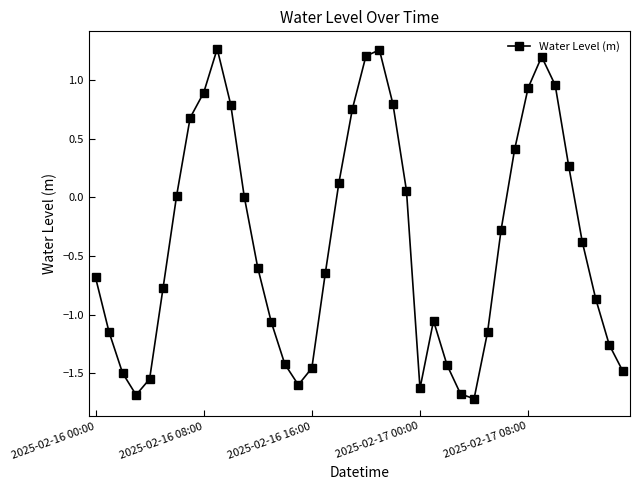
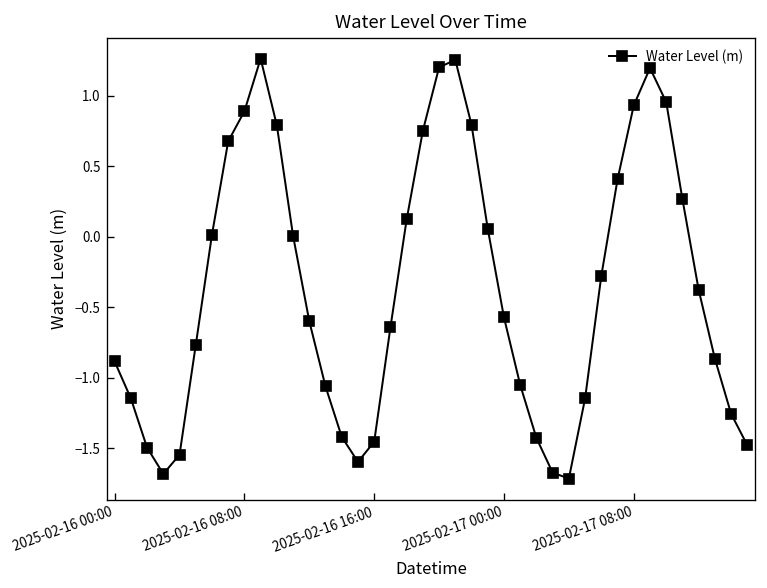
  {
-   "2025-02-16 00:00": -0.68,
+   "2025-02-16 00:00": -0.88,
    "2025-02-16 08:00": 0.89,
    "2025-02-16 16:00": -1.45,
-   "2025-02-17 00:00": -1.63,
+   "2025-02-17 00:00": -0.57,
    "2025-02-17 08:00": 0.93
  }
